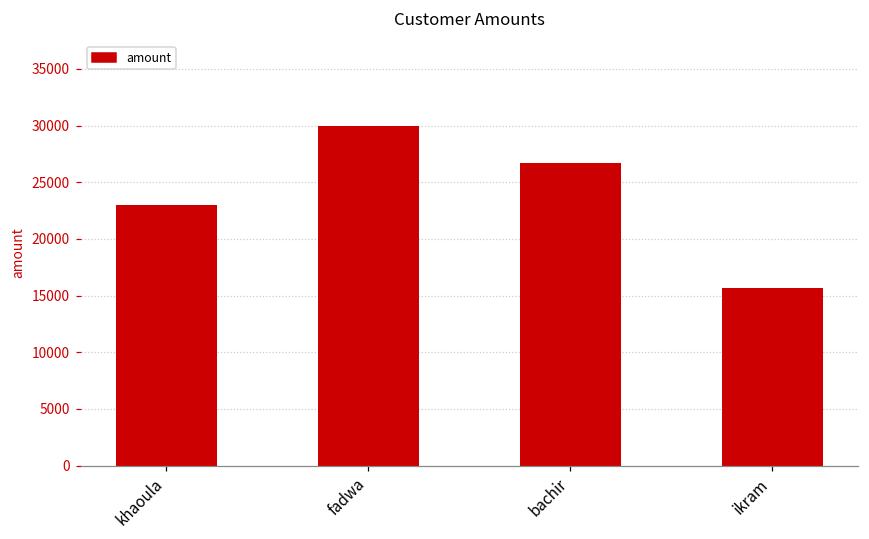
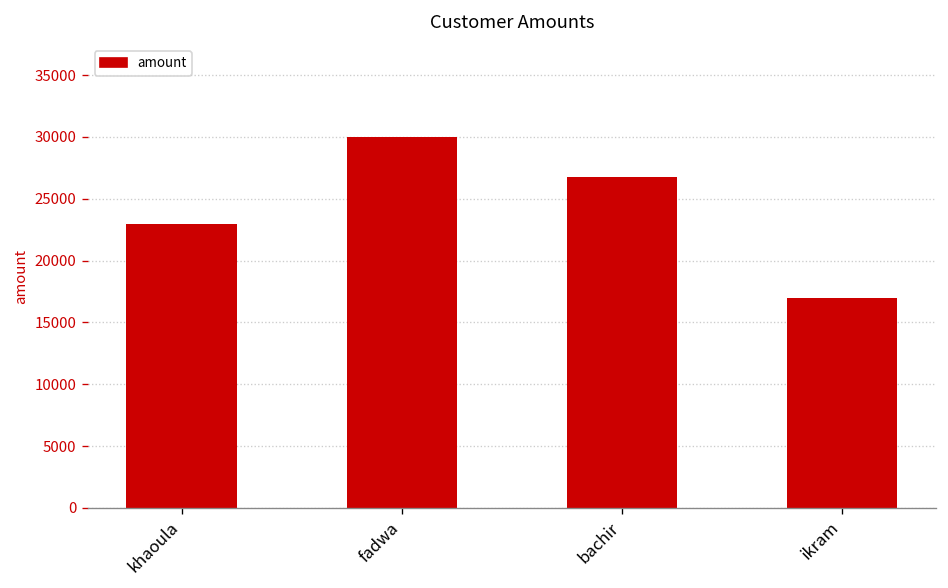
  {
    "khaoula": 23000,
    "fadwa": 30000,
    "bachir": 26700,
-   "ikram": 15700
+   "ikram": 17000
  }
